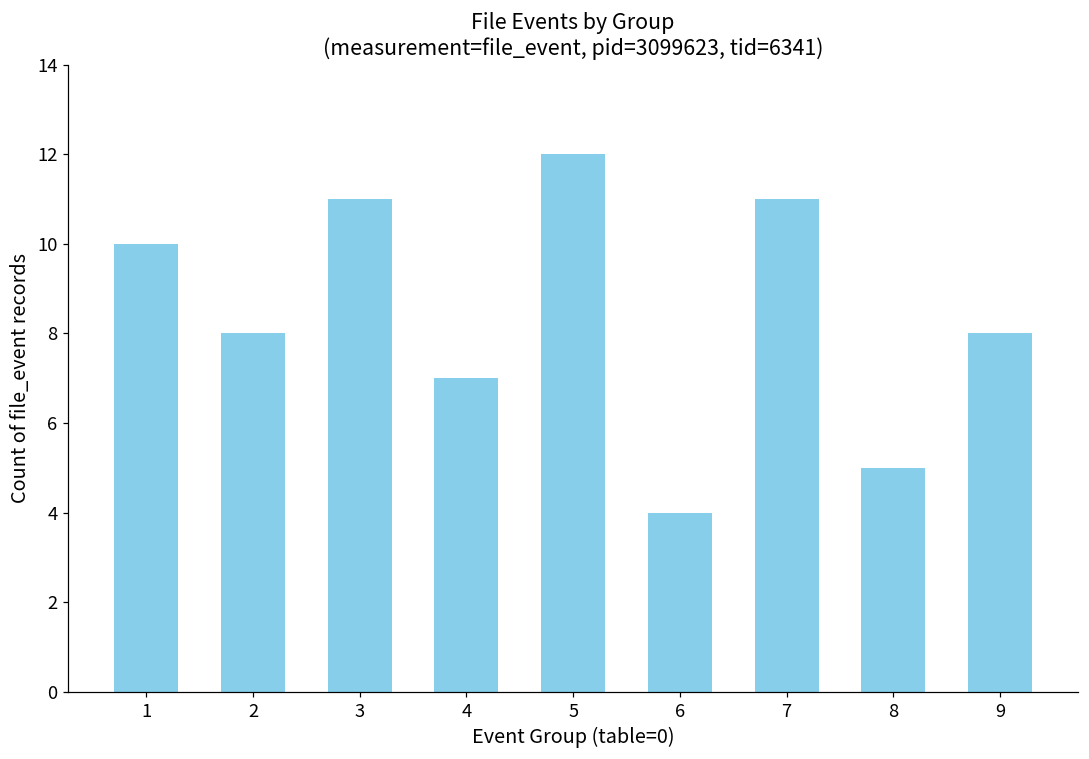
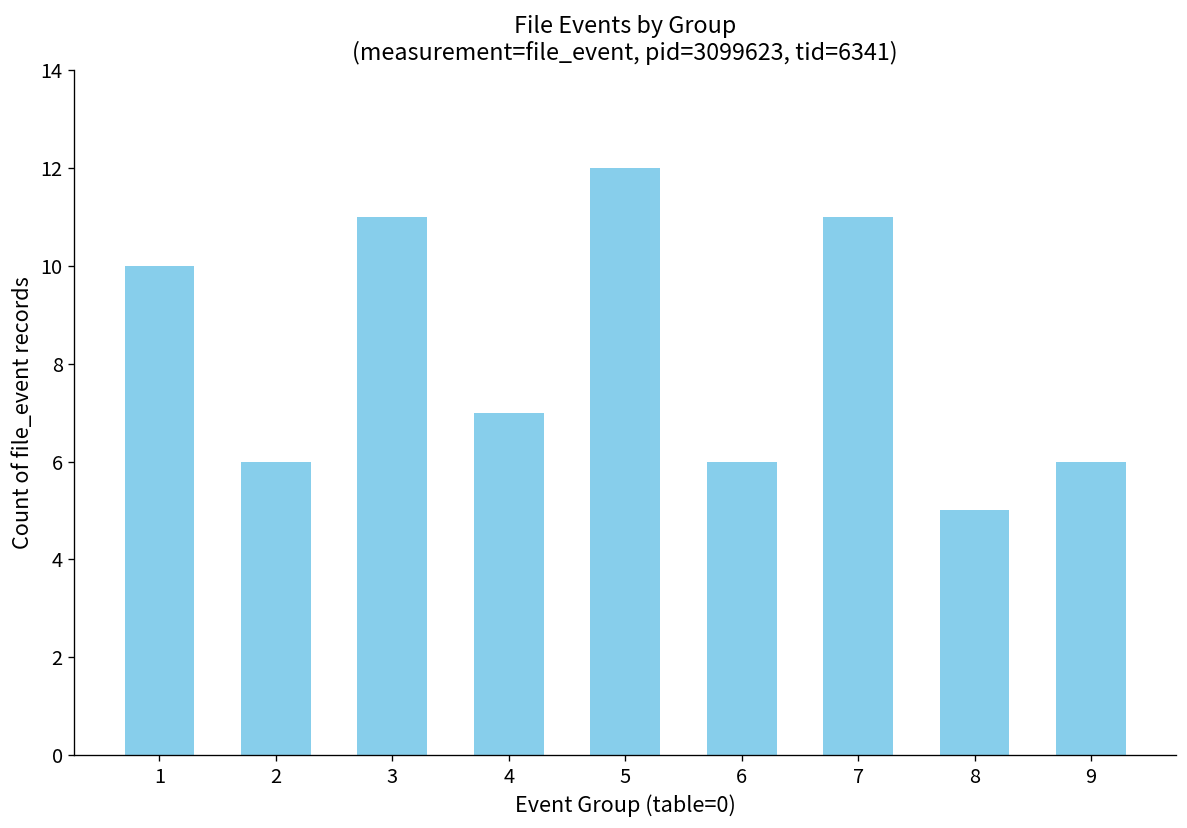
  {
    "1": 10,
-   "2": 8,
+   "2": 6,
    "3": 11,
    "4": 7,
    "5": 12,
-   "6": 4,
+   "6": 6,
    "7": 11,
    "8": 5,
-   "9": 8
+   "9": 6
  }
